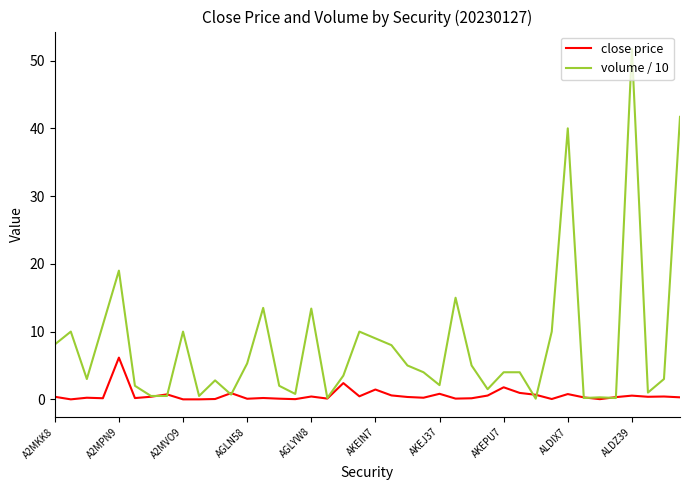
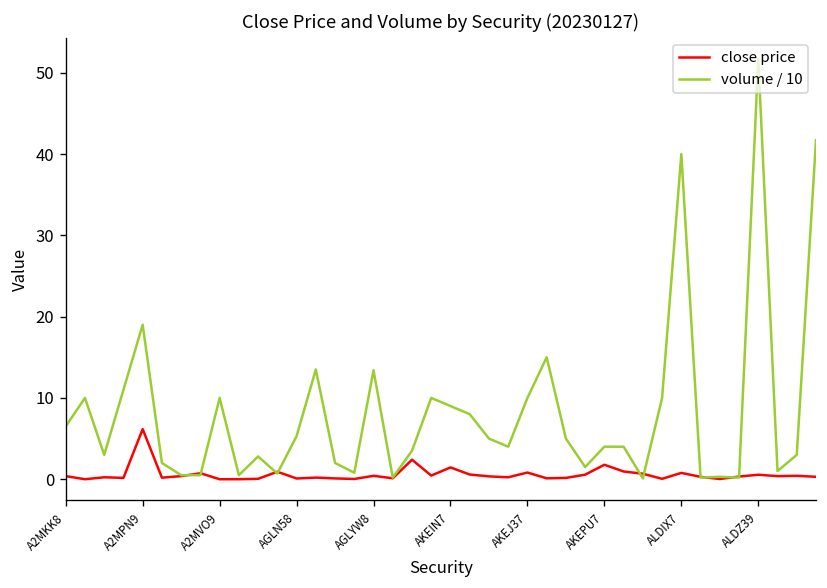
  {
    "close price": {
      "A2MKK8": 0,
      "A2MPN9": 6,
      "A2MVO9": 0,
      "AGLN58": 0,
      "AGLYW8": 0,
      "AKEIN7": 1,
      "AKEJ37": 1,
      "AKEPU7": 2,
      "ALDIX7": 1,
      "ALDZ39": 1
    },
    "volume / 10": {
-     "A2MKK8": 8,
+     "A2MKK8": 7,
      "A2MPN9": 19,
      "A2MVO9": 10,
      "AGLN58": 5,
      "AGLYW8": 13,
      "AKEIN7": 9,
-     "AKEJ37": 2,
+     "AKEJ37": 10,
      "AKEPU7": 4,
      "ALDIX7": 40
    }
  }
